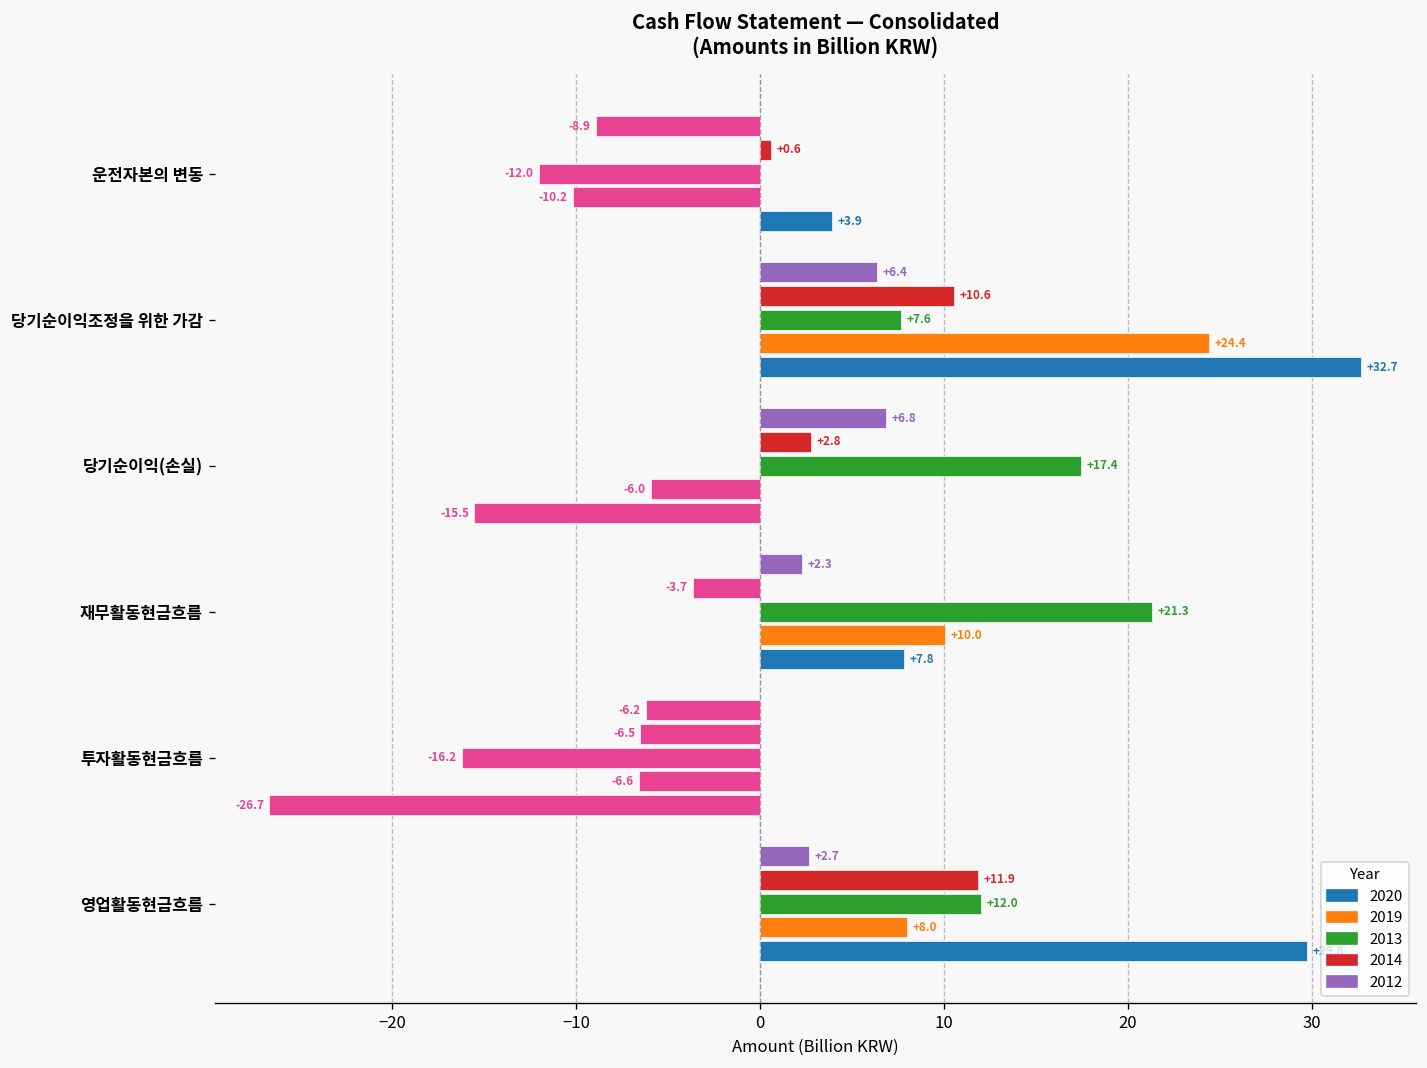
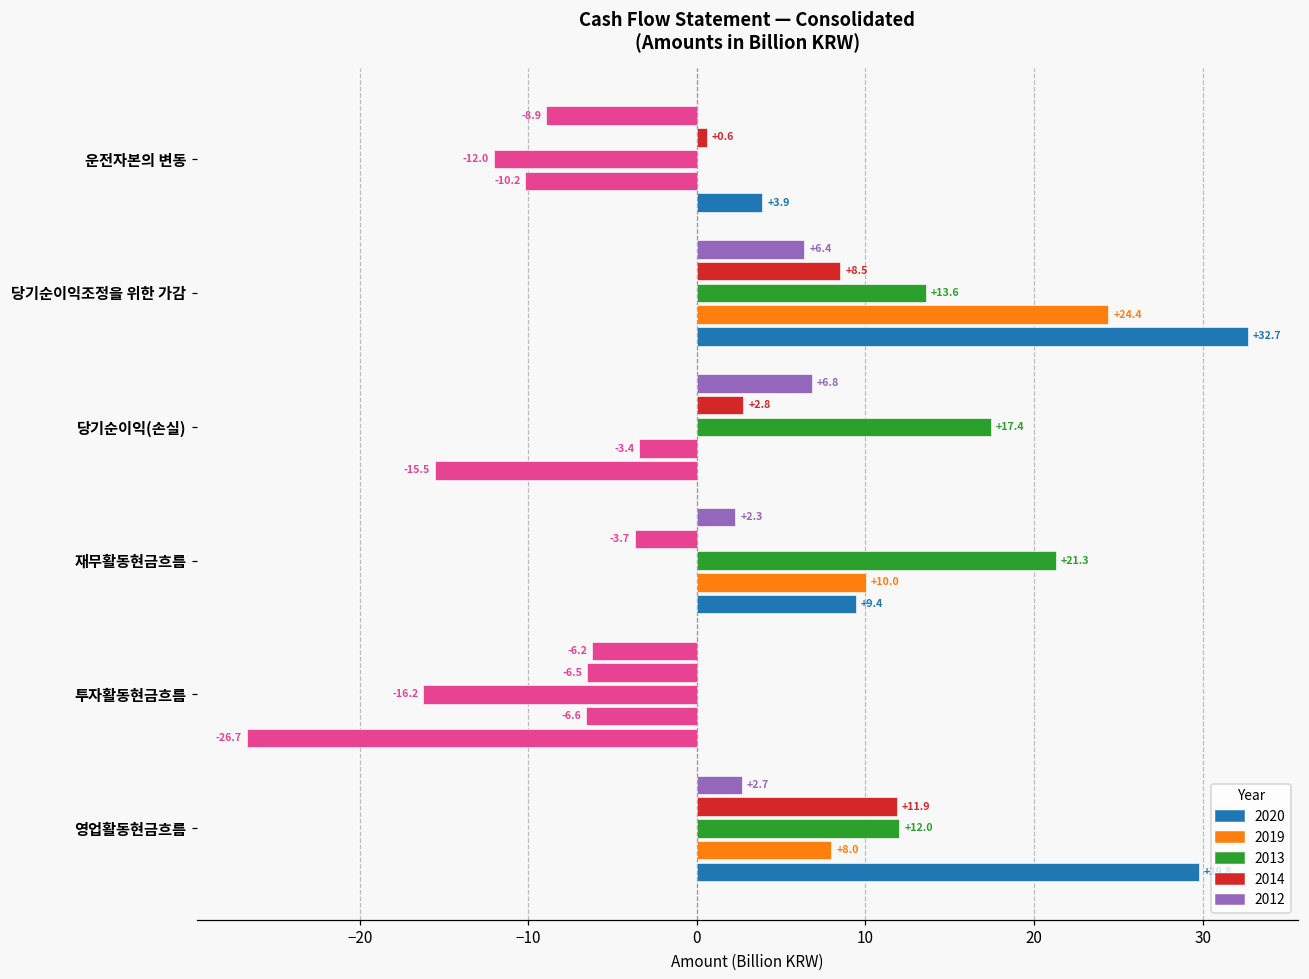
  {
    "2020": {
      "운전자본의 변동": "+3.9",
      "당기순이익조정을 위한 가감": "+32.7",
      "당기순이익(손실)": "-15.5",
-     "재무활동현금흐름": "+7.8",
+     "재무활동현금흐름": "+9.4",
      "투자활동현금흐름": "-26.7"
    },
    "2019": {
      "운전자본의 변동": "-10.2",
      "당기순이익조정을 위한 가감": "+24.4",
-     "당기순이익(손실)": "-6.0",
+     "당기순이익(손실)": "-3.4",
      "재무활동현금흐름": "+10.0",
      "투자활동현금흐름": "-6.6",
      "영업활동현금흐름": "+8.0"
    },
    "2013": {
      "운전자본의 변동": "-12.0",
-     "당기순이익조정을 위한 가감": "+7.6",
+     "당기순이익조정을 위한 가감": "+13.6",
      "당기순이익(손실)": "+17.4",
      "재무활동현금흐름": "+21.3",
      "투자활동현금흐름": "-16.2",
      "영업활동현금흐름": "+12.0"
    },
    "2014": {
      "운전자본의 변동": "+0.6",
-     "당기순이익조정을 위한 가감": "+10.6",
+     "당기순이익조정을 위한 가감": "+8.5",
      "당기순이익(손실)": "+2.8",
      "재무활동현금흐름": "-3.7",
      "투자활동현금흐름": "-6.5",
      "영업활동현금흐름": "+11.9"
    },
    "2012": {
      "운전자본의 변동": "-8.9",
      "당기순이익조정을 위한 가감": "+6.4",
      "당기순이익(손실)": "+6.8",
      "재무활동현금흐름": "+2.3",
      "투자활동현금흐름": "-6.2",
      "영업활동현금흐름": "+2.7"
    }
  }
